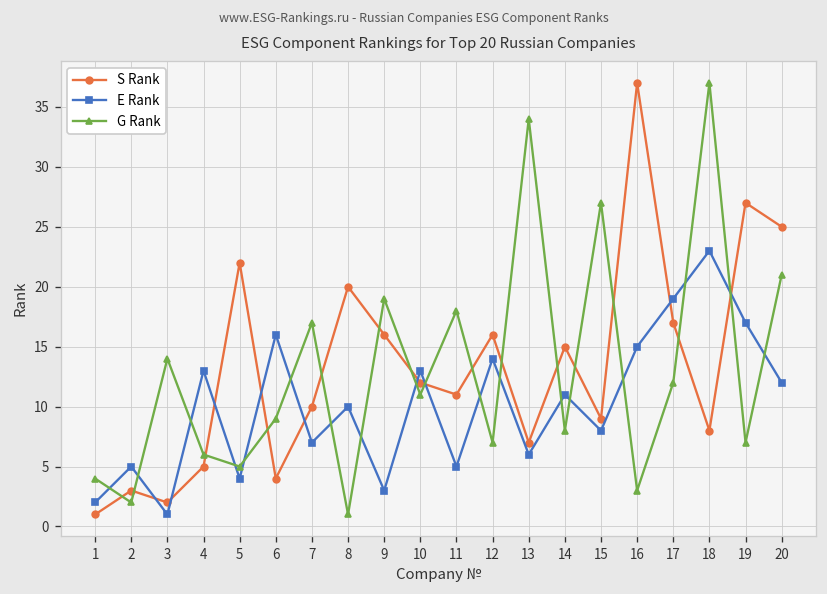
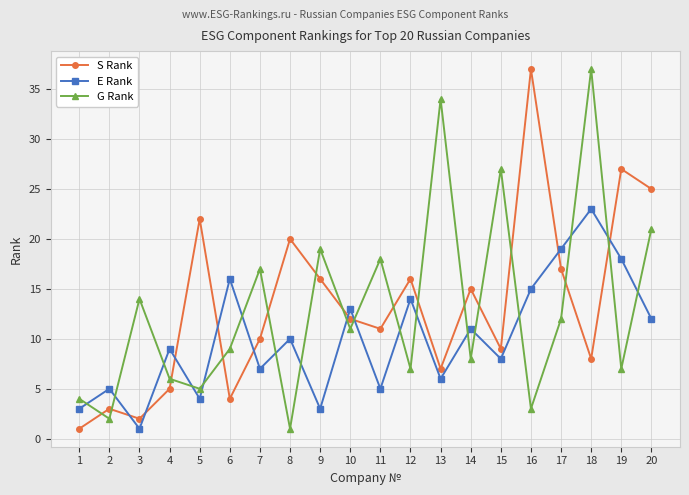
  {
    "S Rank": {
      "1": 1,
      "2": 3,
      "3": 2,
      "4": 5,
      "5": 22,
      "6": 4,
      "7": 10,
      "8": 20,
      "9": 16,
      "10": 12,
      "11": 11,
      "12": 16,
      "13": 7,
      "14": 15,
      "15": 9,
      "16": 37,
      "17": 17,
      "18": 8,
      "19": 27,
      "20": 25
    },
    "E Rank": {
-     "1": 2,
+     "1": 3,
      "2": 5,
      "3": 1,
-     "4": 13,
+     "4": 9,
      "5": 4,
      "6": 16,
      "7": 7,
      "8": 10,
      "9": 3,
      "10": 13,
      "11": 5,
      "12": 14,
      "13": 6,
      "14": 11,
      "15": 8,
      "16": 15,
      "17": 19,
      "18": 23,
-     "19": 17,
+     "19": 18,
      "20": 12
    },
    "G Rank": {
      "1": 4,
      "2": 2,
      "3": 14,
      "4": 6,
      "5": 5,
      "6": 9,
      "7": 17,
      "8": 1,
      "9": 19,
      "10": 11,
      "11": 18,
      "12": 7,
      "13": 34,
      "14": 8,
      "15": 27,
      "16": 3,
      "17": 12,
      "18": 37,
      "19": 7,
      "20": 21
    }
  }
